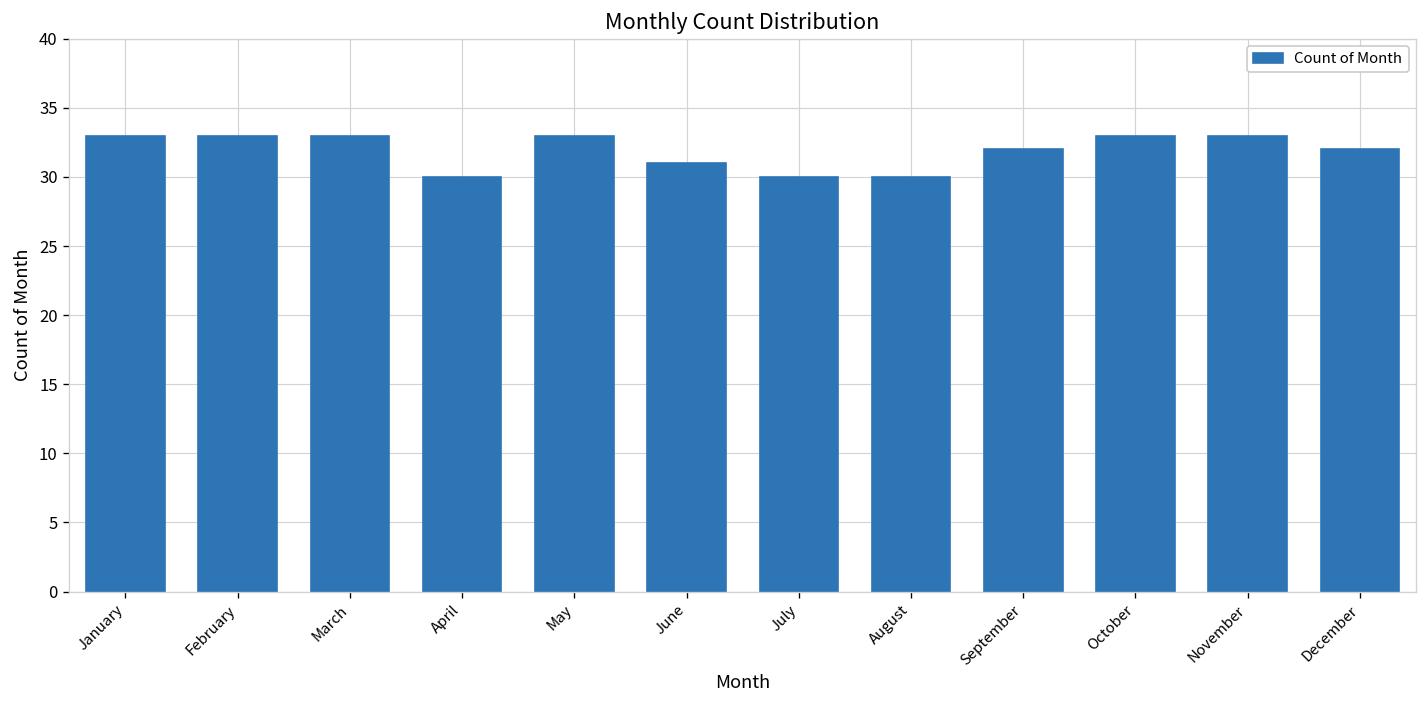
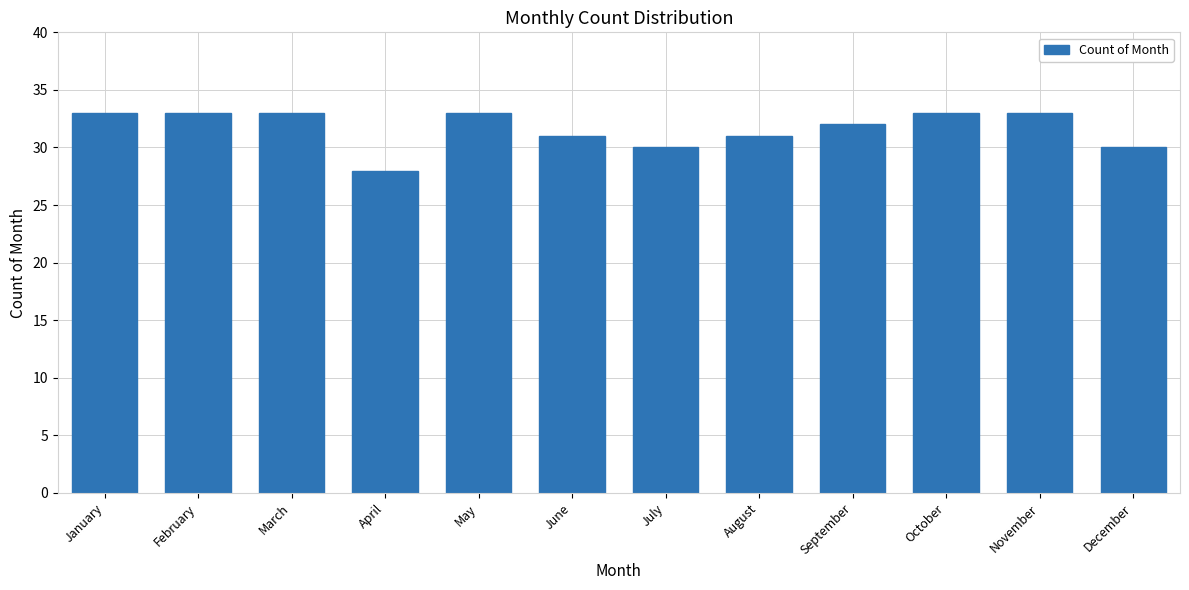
  {
    "January": 33,
    "February": 33,
    "March": 33,
-   "April": 30,
+   "April": 28,
    "May": 33,
    "June": 31,
    "July": 30,
-   "August": 30,
+   "August": 31,
    "September": 32,
    "October": 33,
    "November": 33,
-   "December": 32
+   "December": 30
  }
